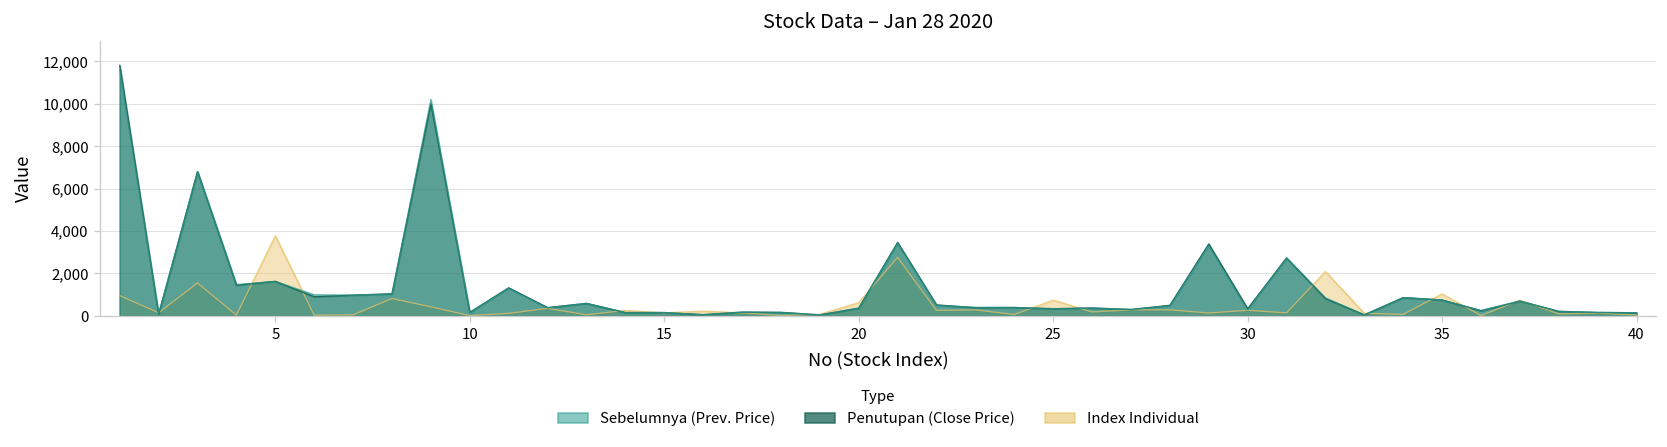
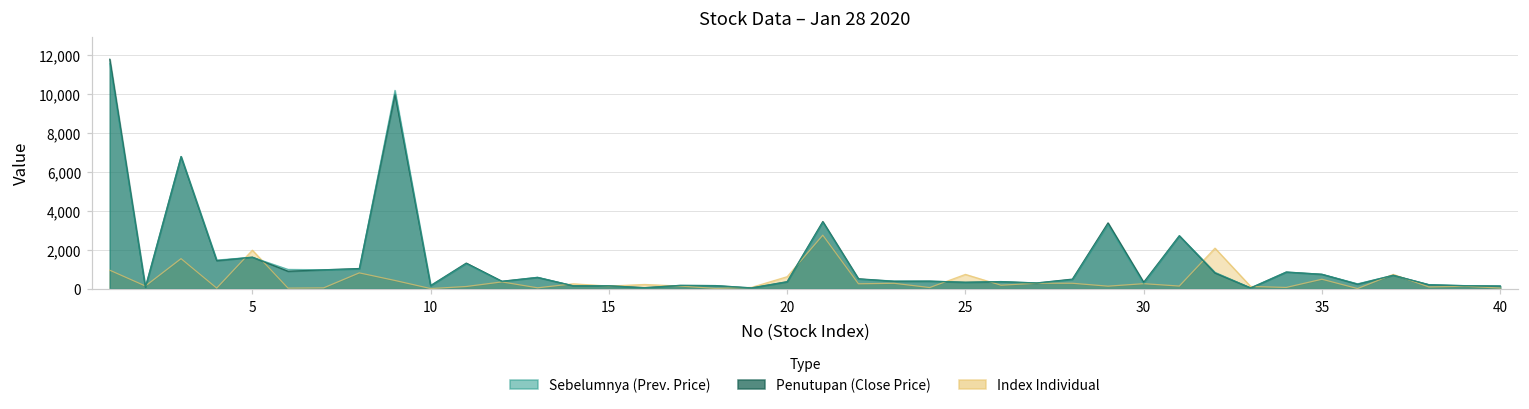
  {
    "Index Individual": {
-     "5": "3,800",
+     "5": "2,000",
      "10": "0",
      "20": "600",
      "25": "700",
-     "35": "1,000"
+     "35": "500"
    }
  }
